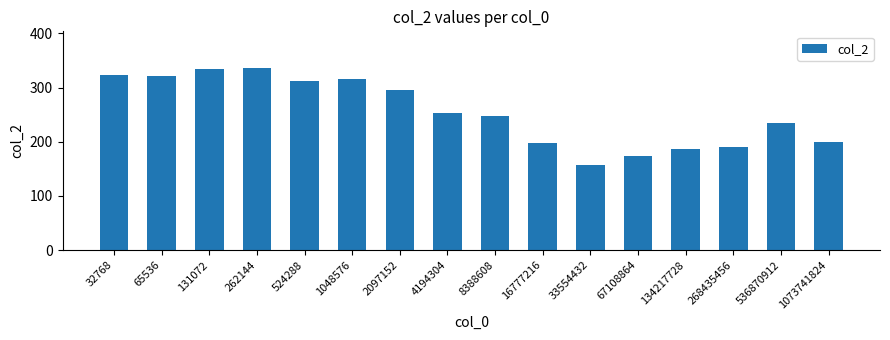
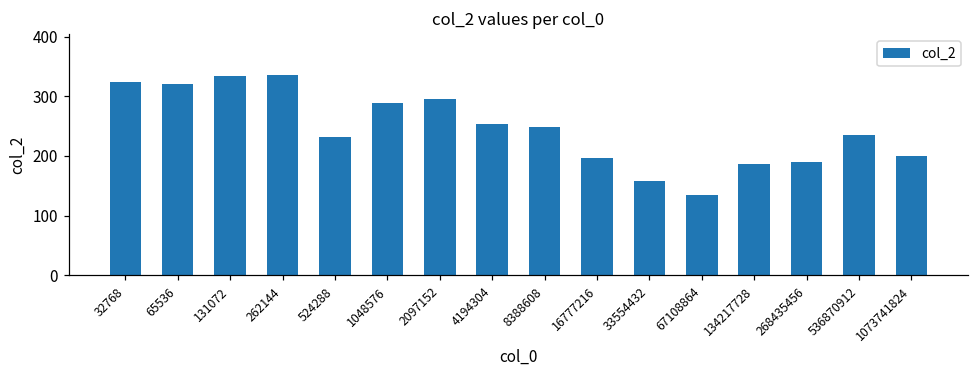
  {
    "32768": 320,
    "65536": 320,
    "131072": 330,
    "262144": 340,
-   "524288": 310,
-   "1048576": 320,
+   "524288": 230,
+   "1048576": 290,
    "2097152": 300,
    "4194304": 250,
    "8388608": 250,
    "16777216": 200,
    "33554432": 160,
-   "67108864": 170,
+   "67108864": 130,
    "134217728": 190,
    "268435456": 190,
    "536870912": 240,
    "1073741824": 200
  }
